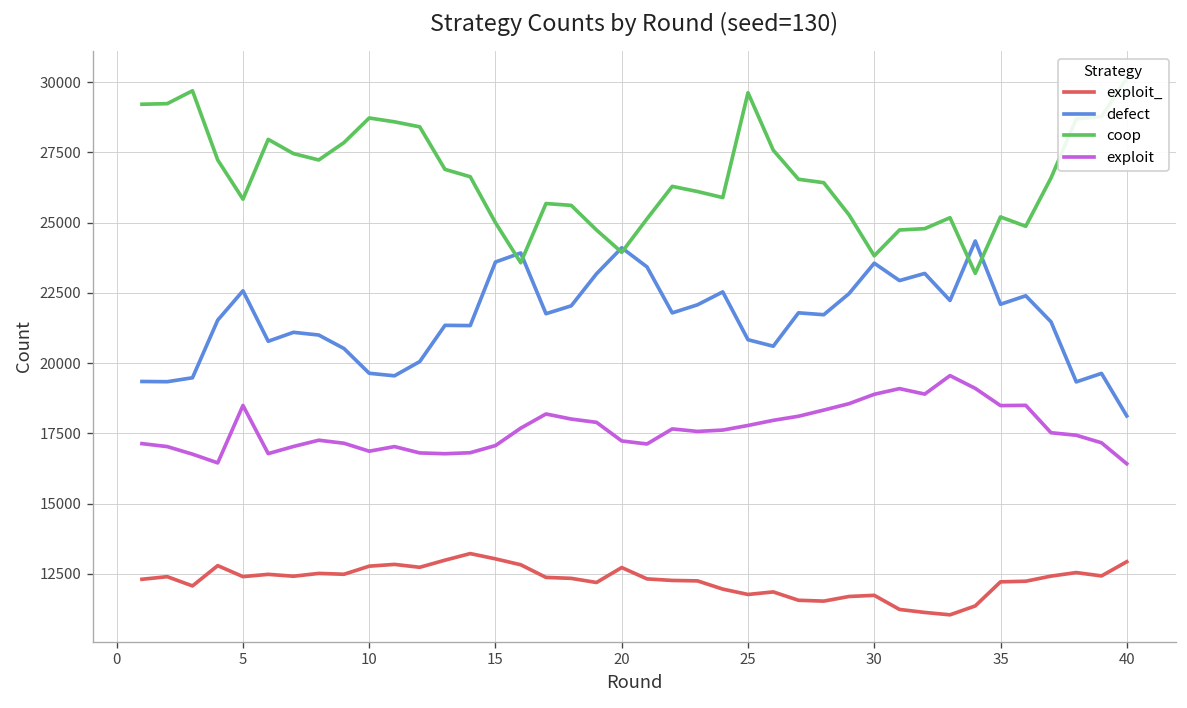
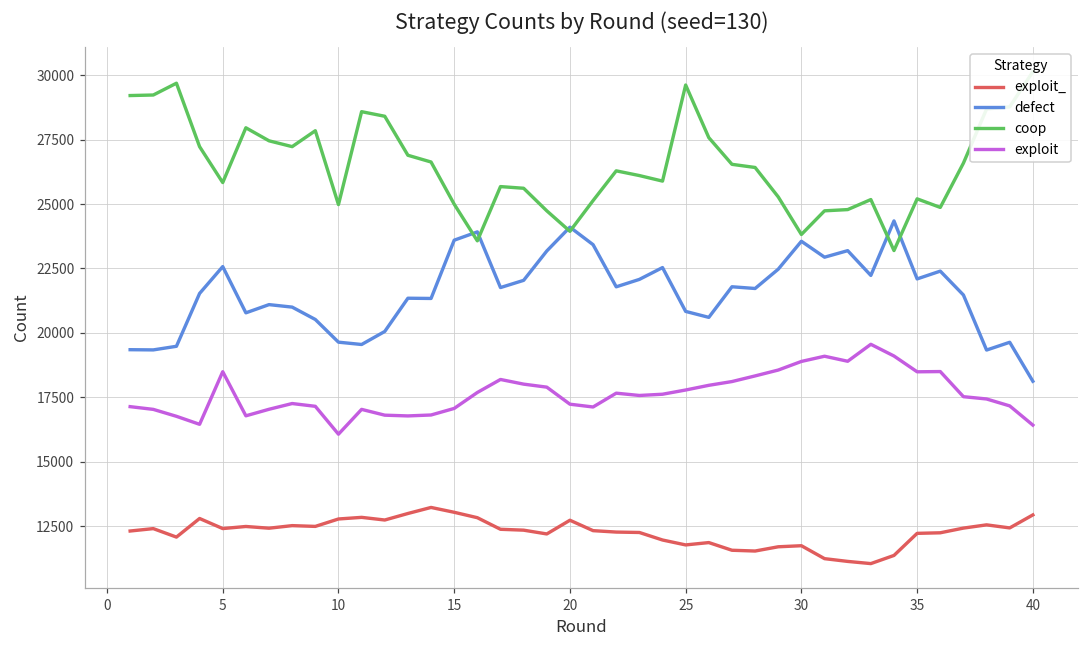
  {
    "exploit_": {
      "5": 12400,
      "10": 12800,
      "15": 13000,
      "20": 12700,
      "25": 11800,
      "30": 11700,
      "35": 12200,
      "40": 12900
    },
    "defect": {
      "5": 22600,
      "10": 19600,
      "15": 23600,
      "20": 24100,
      "25": 20800,
      "30": 23600,
      "35": 22100,
      "40": 18100
    },
    "coop": {
      "5": 25800,
-     "10": 28700,
+     "10": 25000,
      "15": 25000,
      "20": 23900,
      "25": 29600,
      "30": 23800,
      "35": 25200
    },
    "exploit": {
      "5": 18500,
-     "10": 16900,
+     "10": 16100,
      "15": 17100,
      "20": 17200,
      "25": 17800,
      "30": 18900,
      "35": 18500,
      "40": 16400
    }
  }
